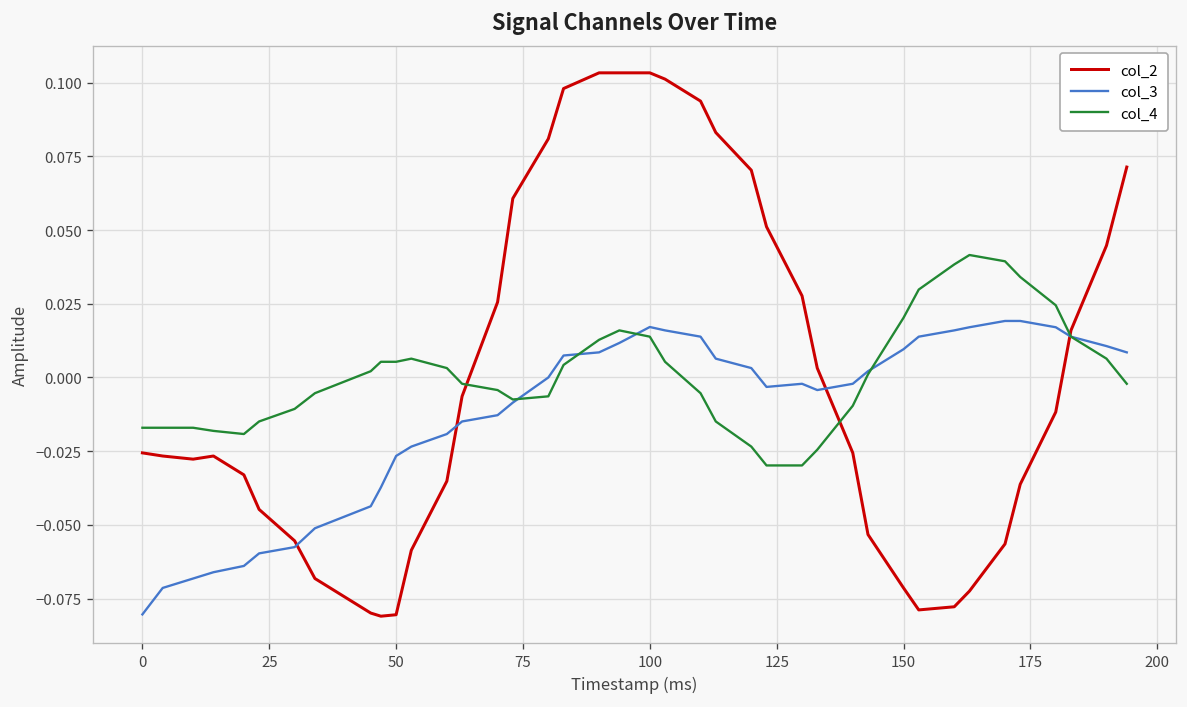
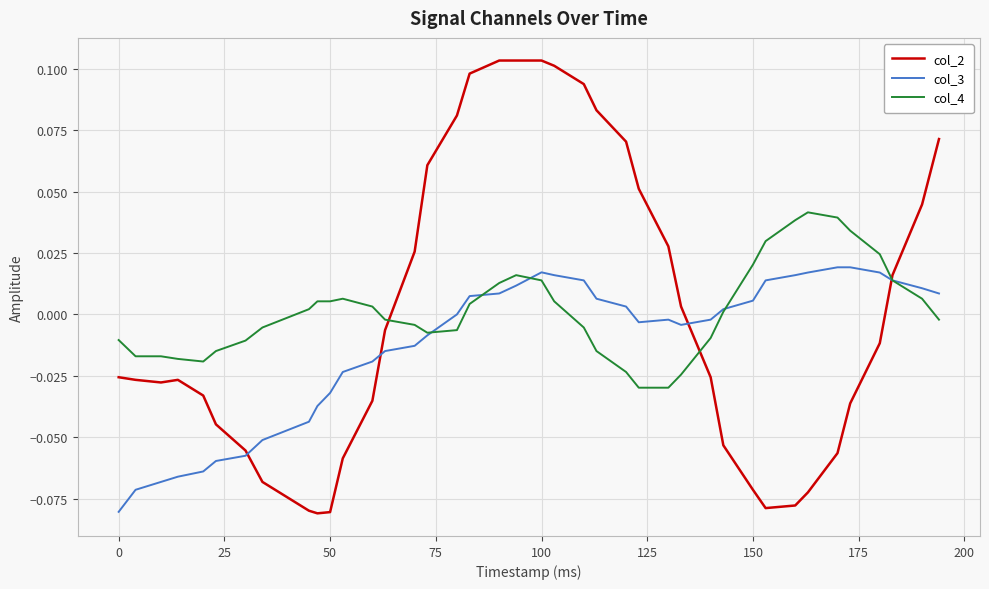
  {
    "col_2": {
      "0": -0.026,
      "50": -0.080,
      "100": 0.103,
      "150": -0.071
    },
    "col_3": {
      "0": -0.080,
-     "50": -0.027,
+     "50": -0.032,
      "100": 0.017,
-     "150": 0.010
+     "150": 0.006
    },
    "col_4": {
-     "0": -0.017,
+     "0": -0.010,
      "50": 0.005,
      "100": 0.014,
      "150": 0.020
    }
  }
